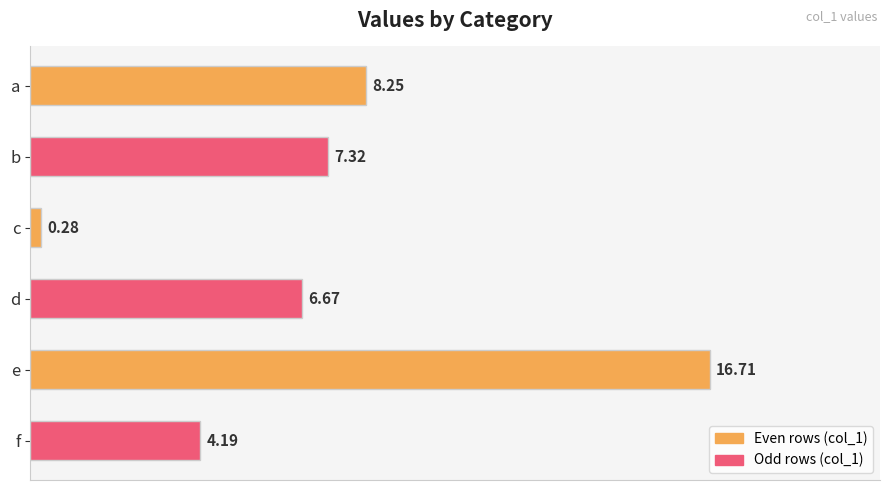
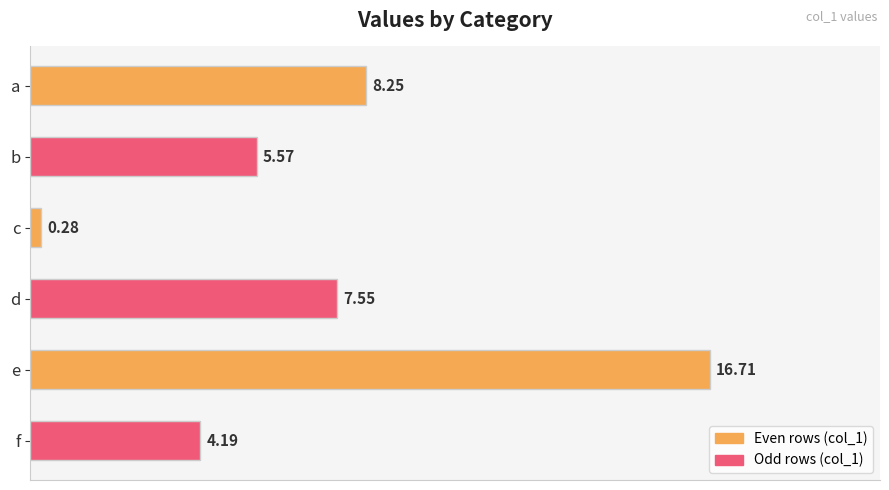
  {
    "a": 8.25,
-   "b": 7.32,
+   "b": 5.57,
    "c": 0.28,
-   "d": 6.67,
+   "d": 7.55,
    "e": 16.71,
    "f": 4.19
  }
